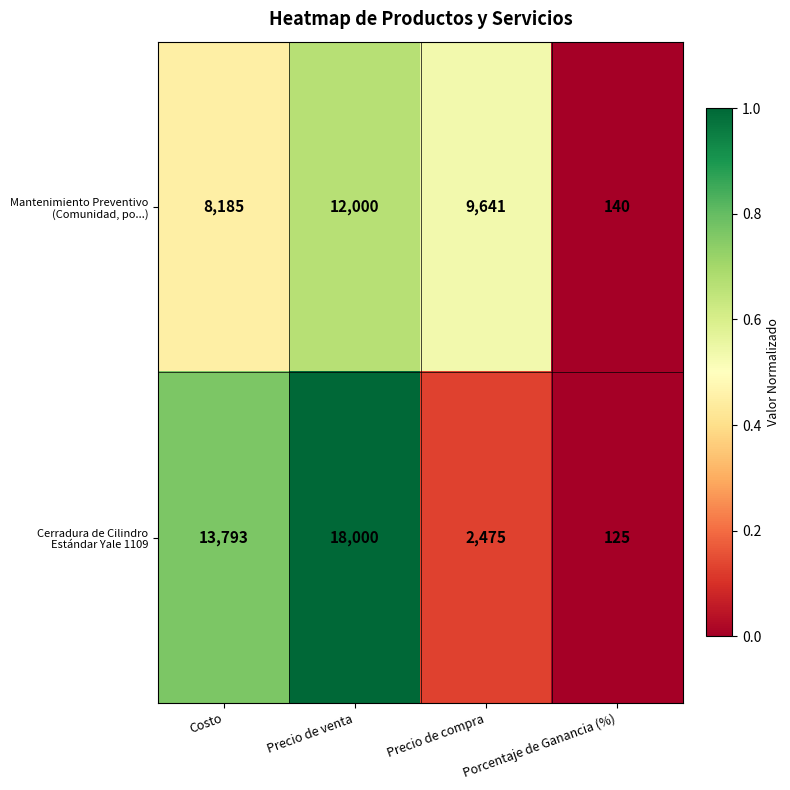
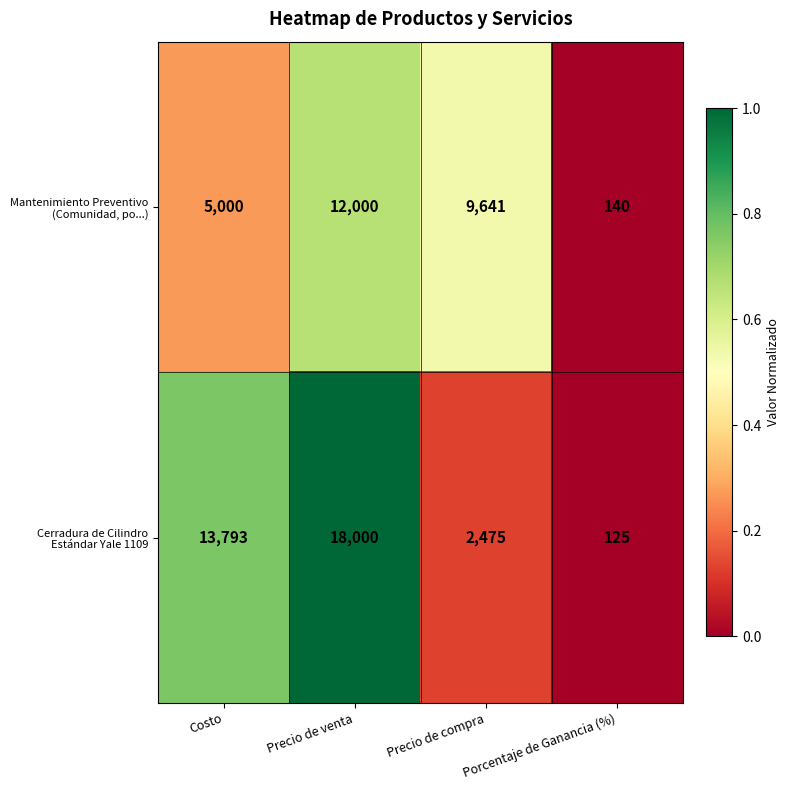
  {
    "Mantenimiento Preventivo (Comunidad, po...)": {
-     "Costo": "8,185",
+     "Costo": "5,000",
      "Precio de venta": "12,000",
      "Precio de compra": "9,641",
      "Porcentaje de Ganancia (%)": "140"
    },
    "Cerradura de Cilindro Estándar Yale 1109": {
      "Costo": "13,793",
      "Precio de venta": "18,000",
      "Precio de compra": "2,475",
      "Porcentaje de Ganancia (%)": "125"
    }
  }
